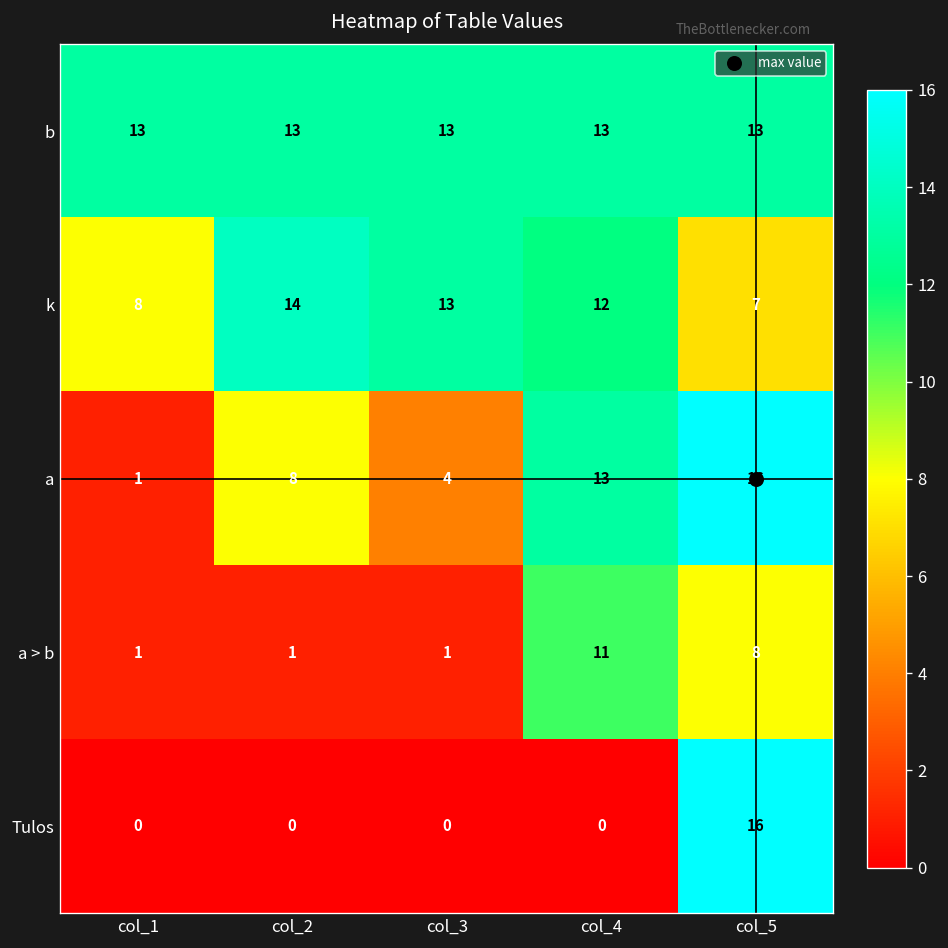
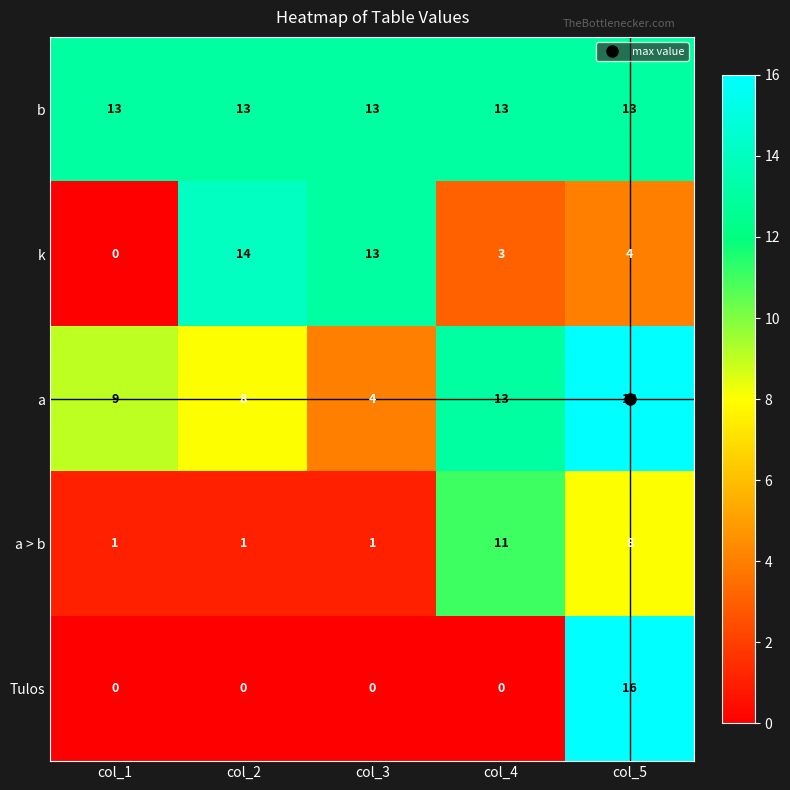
  {
    "b": {
      "col_1": 13,
      "col_2": 13,
      "col_3": 13,
      "col_4": 13,
      "col_5": 13
    },
    "k": {
-     "col_1": 8,
+     "col_1": 0,
      "col_2": 14,
      "col_3": 13,
-     "col_4": 12,
-     "col_5": 7
+     "col_4": 3,
+     "col_5": 4
    },
    "a": {
-     "col_1": 1,
+     "col_1": 9,
      "col_2": 8,
      "col_3": 4,
      "col_4": 13
    },
    "a > b": {
      "col_1": 1,
      "col_2": 1,
      "col_3": 1,
      "col_4": 11,
      "col_5": 8
    },
    "Tulos": {
      "col_1": 0,
      "col_2": 0,
      "col_3": 0,
      "col_4": 0,
      "col_5": 16
    }
  }
